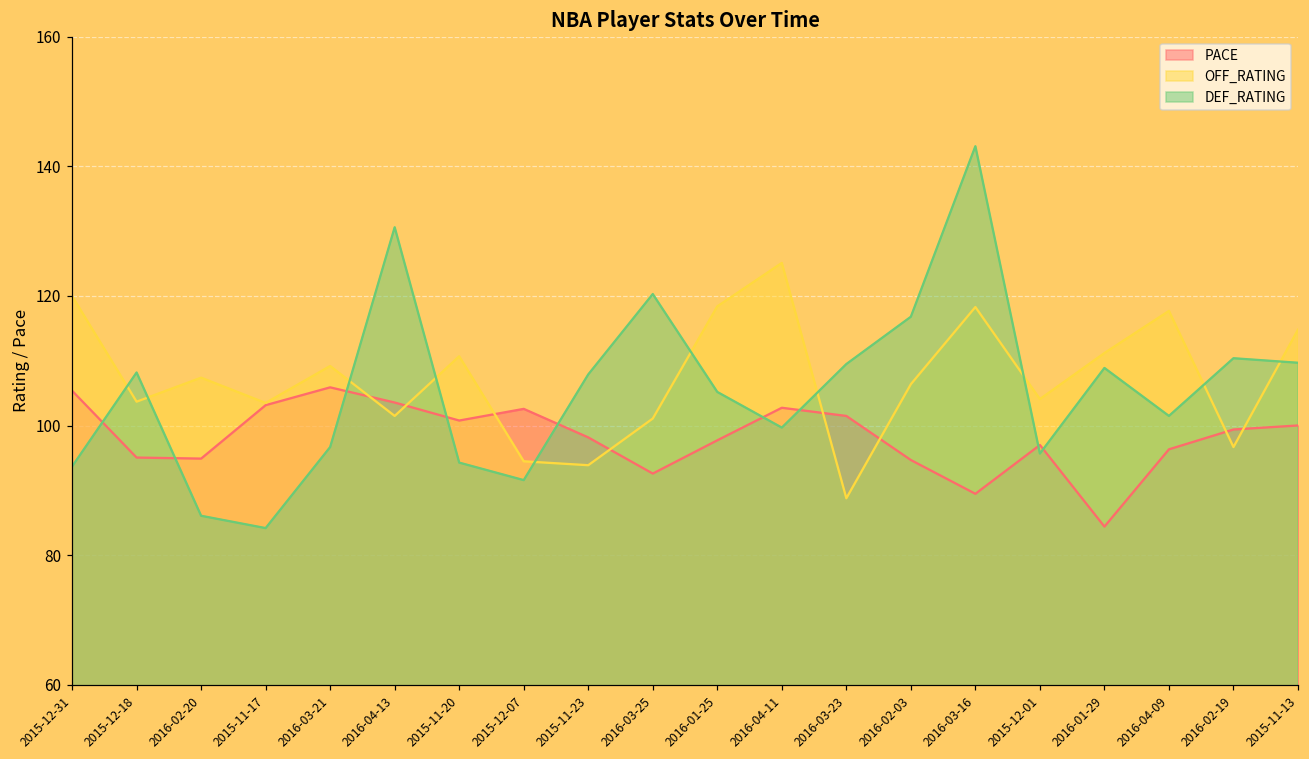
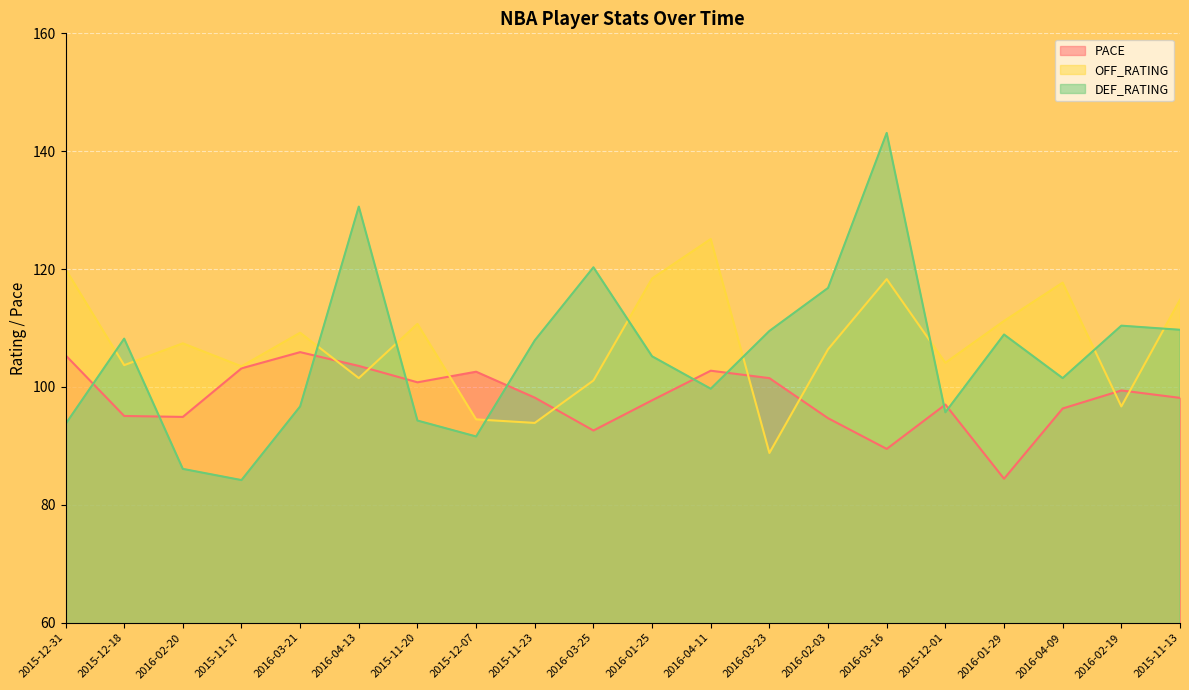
  {
    "PACE": {
      "2015-12-31": 105,
      "2015-12-18": 95,
      "2016-02-20": 95,
      "2016-03-21": 106,
      "2016-04-13": 104,
      "2015-11-20": 101,
      "2015-12-07": 103,
      "2015-11-23": 98,
      "2016-03-25": 93,
      "2016-01-25": 98,
      "2016-04-11": 103,
      "2016-03-23": 102,
      "2016-02-03": 95,
      "2016-03-16": 89,
      "2015-12-01": 97,
      "2016-01-29": 84,
      "2016-04-09": 96,
      "2016-02-19": 99,
-     "2015-11-13": 100
+     "2015-11-13": 98
    },
    "OFF_RATING": {
      "2015-12-31": 120,
      "2015-12-18": 104,
      "2016-02-20": 107,
      "2016-03-21": 109,
      "2016-04-13": 102,
      "2015-11-20": 111,
      "2015-12-07": 95,
      "2015-11-23": 94,
      "2016-03-25": 101,
      "2016-01-25": 118,
      "2016-04-11": 125,
      "2016-03-23": 89,
      "2016-02-03": 106,
      "2016-03-16": 118,
      "2015-12-01": 104,
      "2016-01-29": 111,
      "2016-04-09": 118,
      "2016-02-19": 97,
      "2015-11-13": 115
    },
    "DEF_RATING": {
      "2015-12-31": 94,
      "2015-12-18": 108,
      "2016-02-20": 86,
      "2015-11-17": 84,
      "2016-03-21": 97,
      "2016-04-13": 131,
      "2015-11-20": 94,
      "2015-12-07": 92,
      "2015-11-23": 108,
      "2016-03-25": 120,
      "2016-01-25": 105,
      "2016-04-11": 100,
      "2016-03-23": 110,
      "2016-02-03": 117,
      "2016-03-16": 143,
      "2015-12-01": 96,
      "2016-01-29": 109,
      "2016-04-09": 102,
      "2016-02-19": 110,
      "2015-11-13": 110
    }
  }
